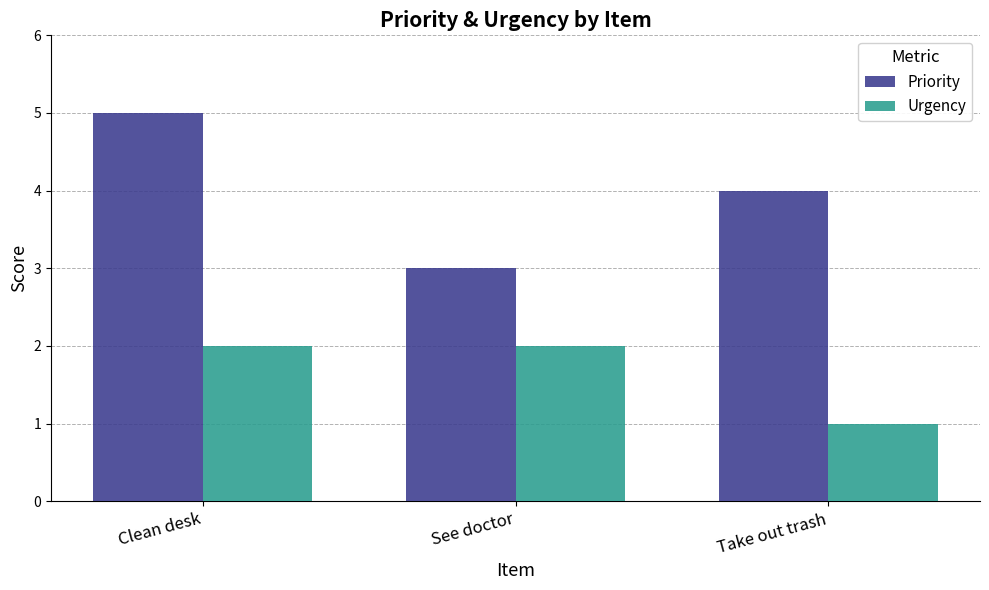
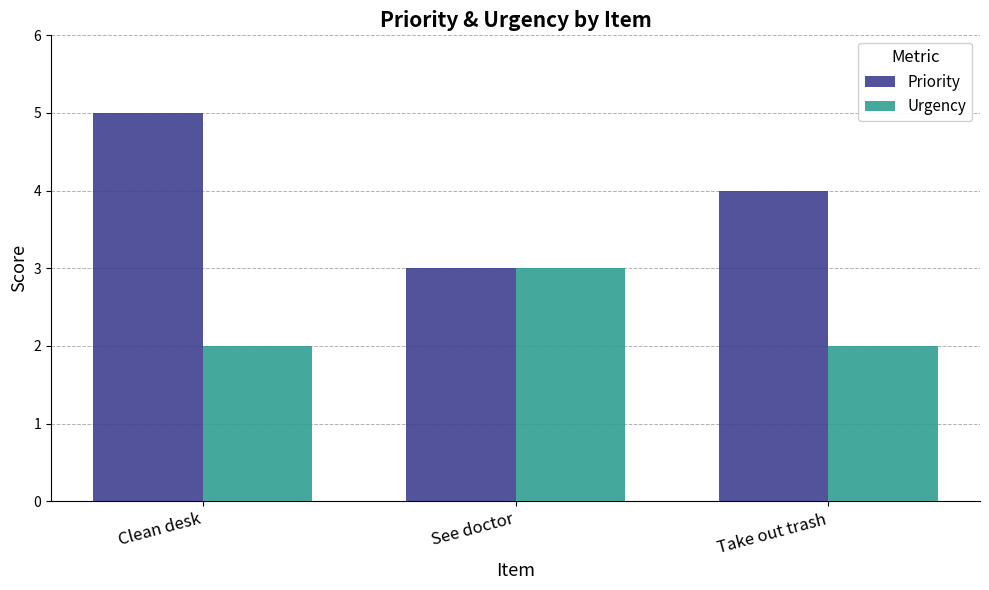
  {
    "Priority": {
      "Clean desk": 5,
      "See doctor": 3,
      "Take out trash": 4
    },
    "Urgency": {
      "Clean desk": 2,
-     "See doctor": 2,
-     "Take out trash": 1
+     "See doctor": 3,
+     "Take out trash": 2
    }
  }
